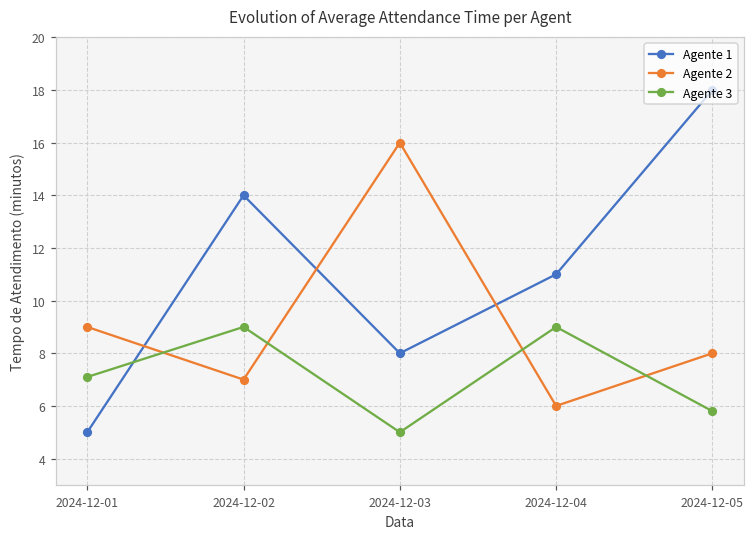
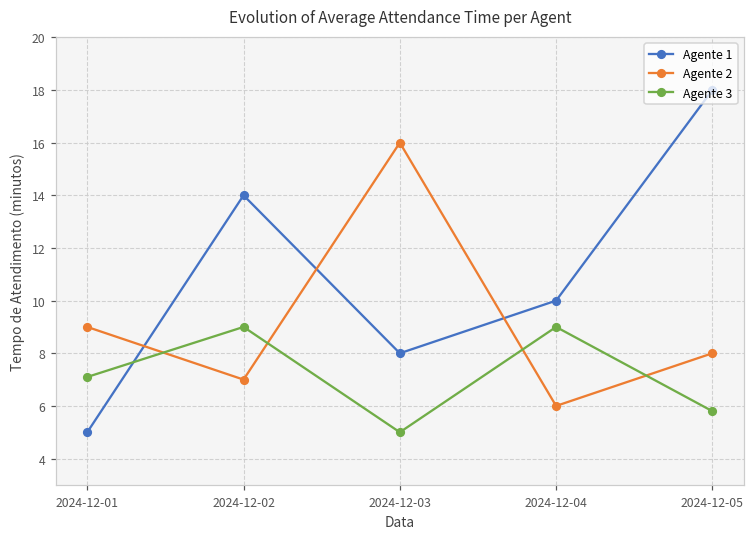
  {
    "Agente 1": {
      "2024-12-01": 5,
      "2024-12-02": 14,
      "2024-12-03": 8,
-     "2024-12-04": 11
+     "2024-12-04": 10
    },
    "Agente 2": {
      "2024-12-01": 9,
      "2024-12-02": 7,
      "2024-12-03": 16,
      "2024-12-04": 6,
      "2024-12-05": 8
    },
    "Agente 3": {
      "2024-12-01": 7,
      "2024-12-02": 9,
      "2024-12-03": 5,
      "2024-12-04": 9,
      "2024-12-05": 5.8
    }
  }
